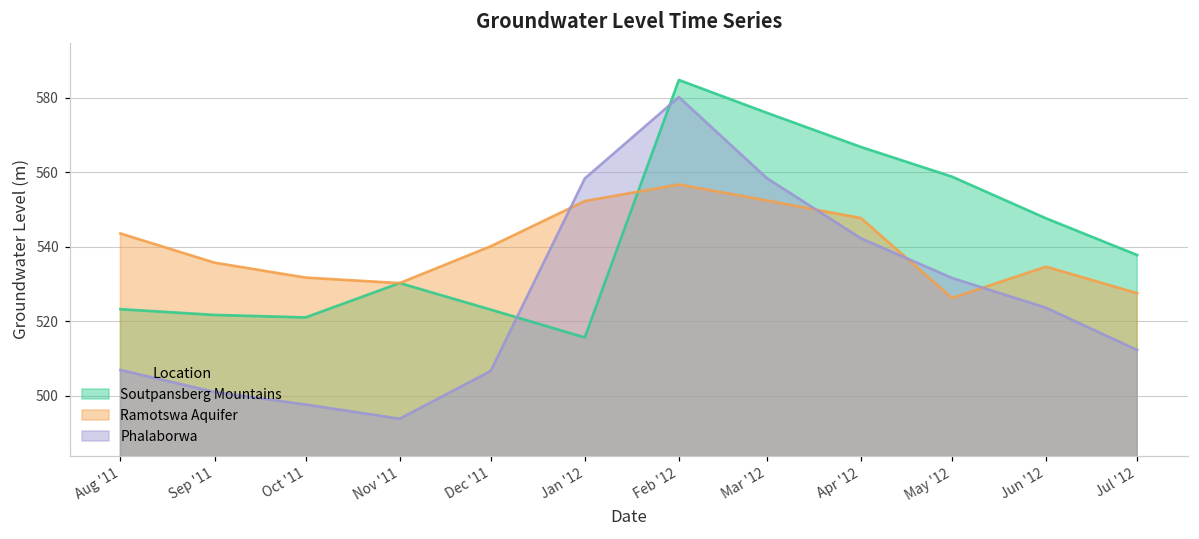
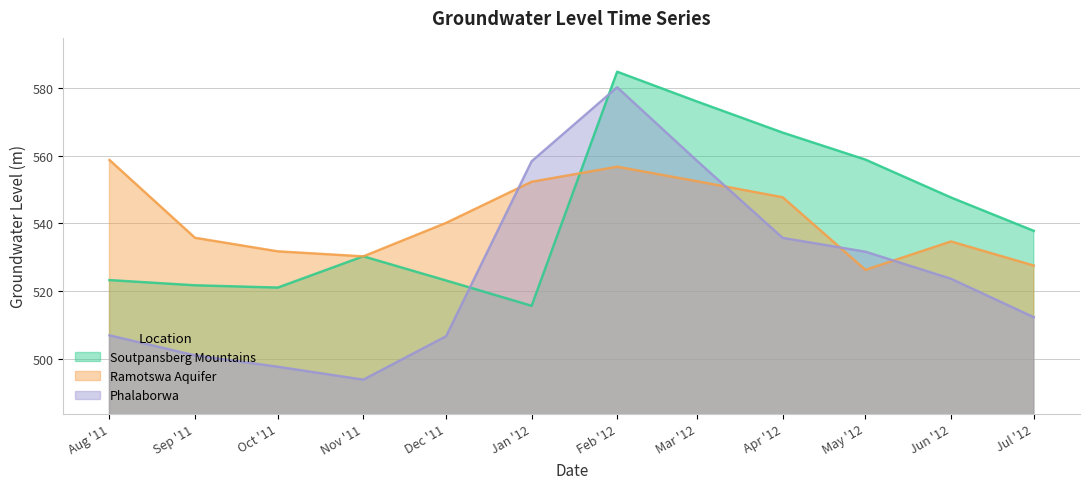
  {
    "Soutpansberg Mountains": {
      "Aug '11": 523,
      "Sep '11": 522,
      "Oct '11": 521,
      "Dec '11": 523,
      "Jan '12": 516,
      "Feb '12": 585,
      "Mar '12": 576,
      "Apr '12": 567,
      "May '12": 559,
      "Jun '12": 548,
      "Jul '12": 538
    },
    "Ramotswa Aquifer": {
-     "Aug '11": 544,
+     "Aug '11": 559,
      "Sep '11": 536,
      "Oct '11": 532,
      "Dec '11": 540,
      "Jan '12": 552,
      "Feb '12": 557,
      "Mar '12": 552,
      "Apr '12": 548,
      "May '12": 526,
      "Jun '12": 535,
      "Jul '12": 528
    },
    "Phalaborwa": {
      "Aug '11": 507,
      "Sep '11": 501,
      "Oct '11": 498,
      "Nov '11": 494,
      "Dec '11": 507,
      "Jan '12": 558,
      "Feb '12": 580,
      "Mar '12": 558,
-     "Apr '12": 542,
+     "Apr '12": 536,
      "May '12": 532,
      "Jun '12": 524,
      "Jul '12": 512
    }
  }
